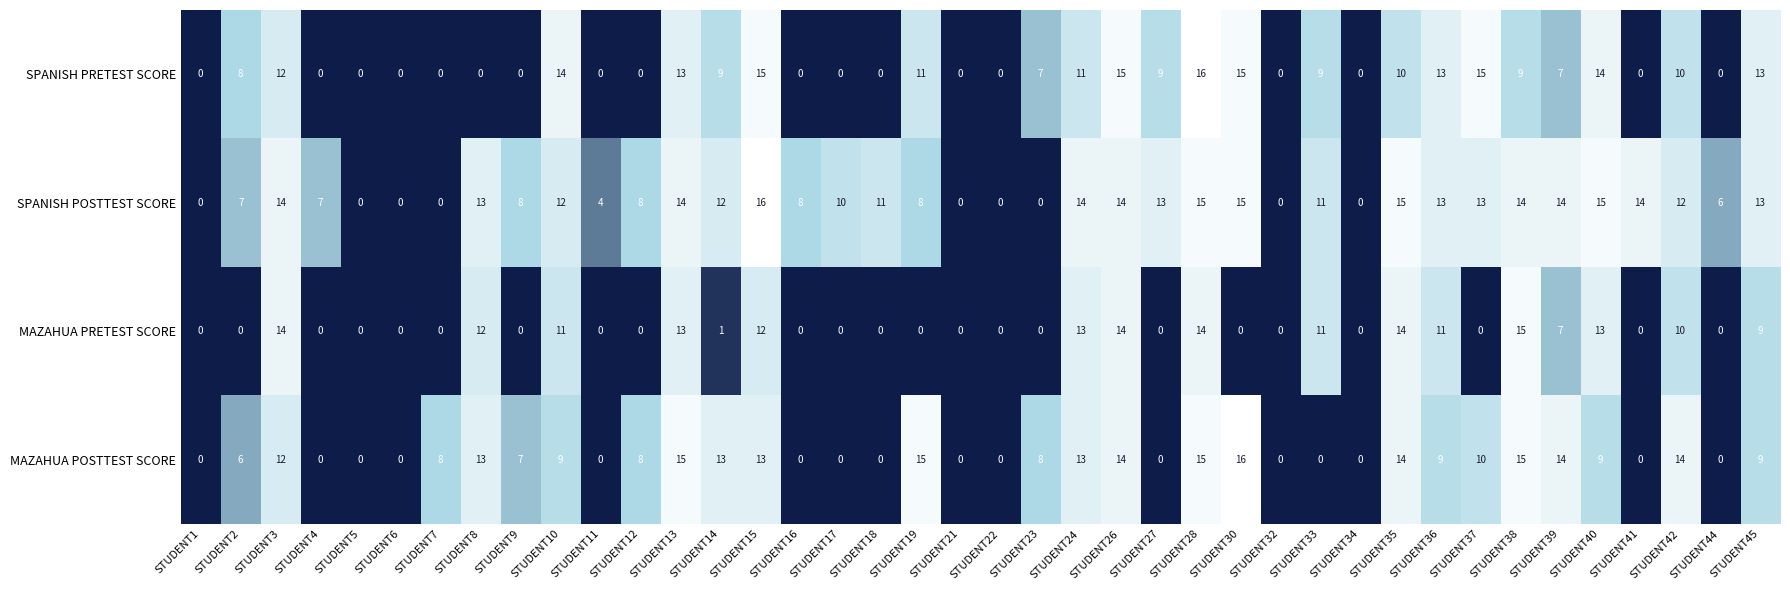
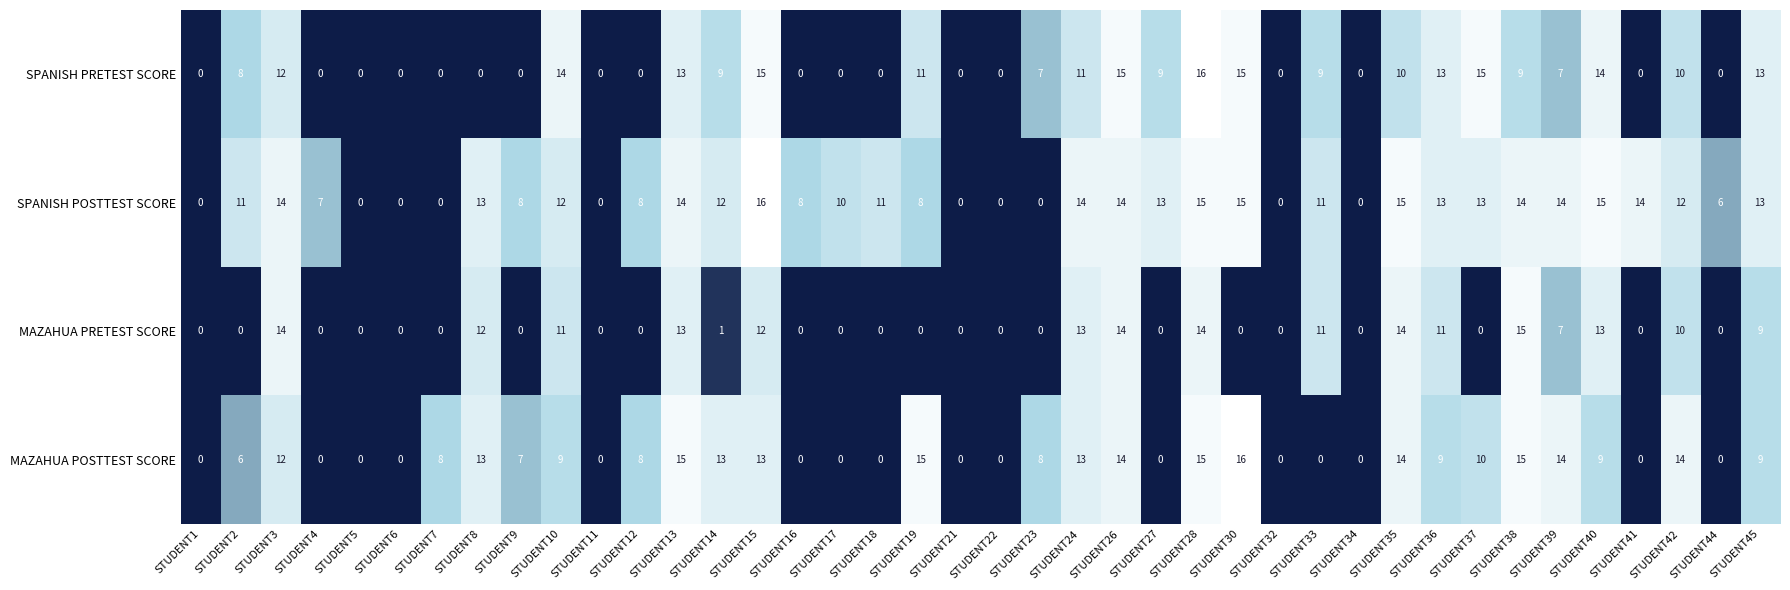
  {
    "SPANISH PRETEST SCORE": {
      "STUDENT1": 0,
      "STUDENT2": 8,
      "STUDENT3": 12,
      "STUDENT4": 0,
      "STUDENT5": 0,
      "STUDENT6": 0,
      "STUDENT7": 0,
      "STUDENT8": 0,
      "STUDENT9": 0,
      "STUDENT10": 14,
      "STUDENT11": 0,
      "STUDENT12": 0,
      "STUDENT13": 13,
      "STUDENT14": 9,
      "STUDENT15": 15,
      "STUDENT16": 0,
      "STUDENT17": 0,
      "STUDENT18": 0,
      "STUDENT19": 11,
      "STUDENT21": 0,
      "STUDENT22": 0,
      "STUDENT23": 7,
      "STUDENT24": 11,
      "STUDENT26": 15,
      "STUDENT27": 9,
      "STUDENT28": 16,
      "STUDENT30": 15,
      "STUDENT32": 0,
      "STUDENT33": 9,
      "STUDENT34": 0,
      "STUDENT35": 10,
      "STUDENT36": 13,
      "STUDENT37": 15,
      "STUDENT38": 9,
      "STUDENT39": 7,
      "STUDENT40": 14,
      "STUDENT41": 0,
      "STUDENT42": 10,
      "STUDENT44": 0,
      "STUDENT45": 13
    },
    "SPANISH POSTTEST SCORE": {
      "STUDENT1": 0,
-     "STUDENT2": 7,
+     "STUDENT2": 11,
      "STUDENT3": 14,
      "STUDENT4": 7,
      "STUDENT5": 0,
      "STUDENT6": 0,
      "STUDENT7": 0,
      "STUDENT8": 13,
      "STUDENT9": 8,
      "STUDENT10": 12,
-     "STUDENT11": 4,
+     "STUDENT11": 0,
      "STUDENT12": 8,
      "STUDENT13": 14,
      "STUDENT14": 12,
      "STUDENT15": 16,
      "STUDENT16": 8,
      "STUDENT17": 10,
      "STUDENT18": 11,
      "STUDENT19": 8,
      "STUDENT21": 0,
      "STUDENT22": 0,
      "STUDENT23": 0,
      "STUDENT24": 14,
      "STUDENT26": 14,
      "STUDENT27": 13,
      "STUDENT28": 15,
      "STUDENT30": 15,
      "STUDENT32": 0,
      "STUDENT33": 11,
      "STUDENT34": 0,
      "STUDENT35": 15,
      "STUDENT36": 13,
      "STUDENT37": 13,
      "STUDENT38": 14,
      "STUDENT39": 14,
      "STUDENT40": 15,
      "STUDENT41": 14,
      "STUDENT42": 12,
      "STUDENT44": 6,
      "STUDENT45": 13
    },
    "MAZAHUA PRETEST SCORE": {
      "STUDENT1": 0,
      "STUDENT2": 0,
      "STUDENT3": 14,
      "STUDENT4": 0,
      "STUDENT5": 0,
      "STUDENT6": 0,
      "STUDENT7": 0,
      "STUDENT8": 12,
      "STUDENT9": 0,
      "STUDENT10": 11,
      "STUDENT11": 0,
      "STUDENT12": 0,
      "STUDENT13": 13,
      "STUDENT14": 1,
      "STUDENT15": 12,
      "STUDENT16": 0,
      "STUDENT17": 0,
      "STUDENT18": 0,
      "STUDENT19": 0,
      "STUDENT21": 0,
      "STUDENT22": 0,
      "STUDENT23": 0,
      "STUDENT24": 13,
      "STUDENT26": 14,
      "STUDENT27": 0,
      "STUDENT28": 14,
      "STUDENT30": 0,
      "STUDENT32": 0,
      "STUDENT33": 11,
      "STUDENT34": 0,
      "STUDENT35": 14,
      "STUDENT36": 11,
      "STUDENT37": 0,
      "STUDENT38": 15,
      "STUDENT39": 7,
      "STUDENT40": 13,
      "STUDENT41": 0,
      "STUDENT42": 10,
      "STUDENT44": 0,
      "STUDENT45": 9
    },
    "MAZAHUA POSTTEST SCORE": {
      "STUDENT1": 0,
      "STUDENT2": 6,
      "STUDENT3": 12,
      "STUDENT4": 0,
      "STUDENT5": 0,
      "STUDENT6": 0,
      "STUDENT7": 8,
      "STUDENT8": 13,
      "STUDENT9": 7,
      "STUDENT10": 9,
      "STUDENT11": 0,
      "STUDENT12": 8,
      "STUDENT13": 15,
      "STUDENT14": 13,
      "STUDENT15": 13,
      "STUDENT16": 0,
      "STUDENT17": 0,
      "STUDENT18": 0,
      "STUDENT19": 15,
      "STUDENT21": 0,
      "STUDENT22": 0,
      "STUDENT23": 8,
      "STUDENT24": 13,
      "STUDENT26": 14,
      "STUDENT27": 0,
      "STUDENT28": 15,
      "STUDENT30": 16,
      "STUDENT32": 0,
      "STUDENT33": 0,
      "STUDENT34": 0,
      "STUDENT35": 14,
      "STUDENT36": 9,
      "STUDENT37": 10,
      "STUDENT38": 15,
      "STUDENT39": 14,
      "STUDENT40": 9,
      "STUDENT41": 0,
      "STUDENT42": 14,
      "STUDENT44": 0,
      "STUDENT45": 9
    }
  }
